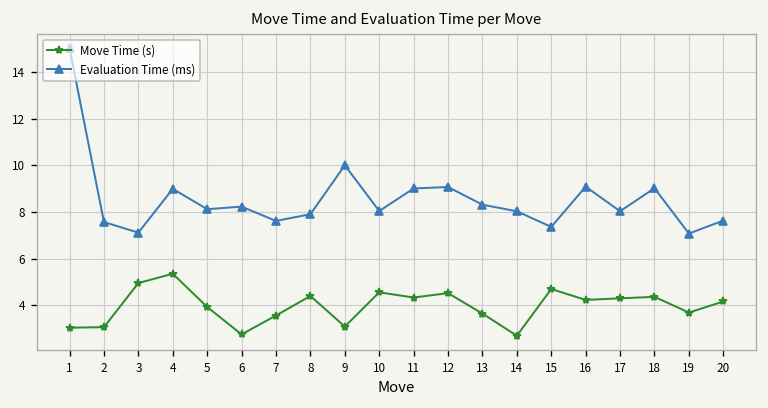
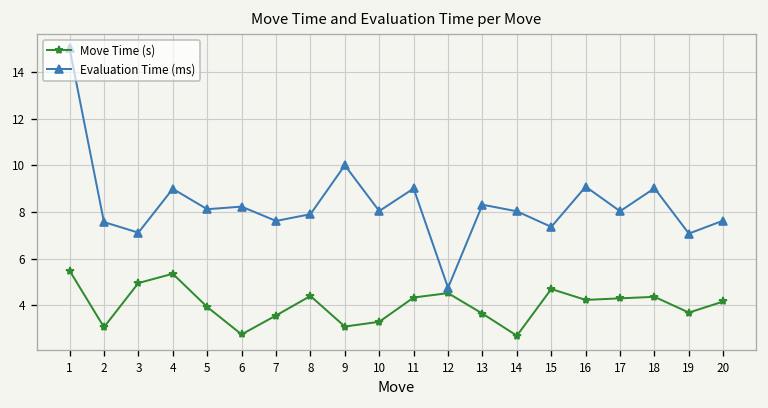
  {
    "Move Time (s)": {
-     "1": 3.0,
+     "1": 5.5,
      "2": 3.1,
      "3": 4.9,
      "4": 5.3,
      "5": 3.9,
      "6": 2.7,
      "7": 3.6,
      "8": 4.4,
      "9": 3.1,
-     "10": 4.5,
+     "10": 3.3,
      "11": 4.3,
      "12": 4.5,
      "13": 3.6,
      "14": 2.7,
      "15": 4.7,
      "16": 4.2,
      "17": 4.3,
      "18": 4.4,
      "19": 3.7,
      "20": 4.2
    },
    "Evaluation Time (ms)": {
      "2": 7.6,
      "3": 7.1,
      "4": 9.0,
      "5": 8.1,
      "6": 8.2,
      "7": 7.6,
      "8": 7.9,
      "9": 10.0,
      "10": 8.0,
      "11": 9.0,
-     "12": 9.1,
+     "12": 4.7,
      "13": 8.3,
      "14": 8.0,
      "15": 7.4,
      "16": 9.1,
      "17": 8.0,
      "18": 9.0,
      "19": 7.1,
      "20": 7.6
    }
  }
